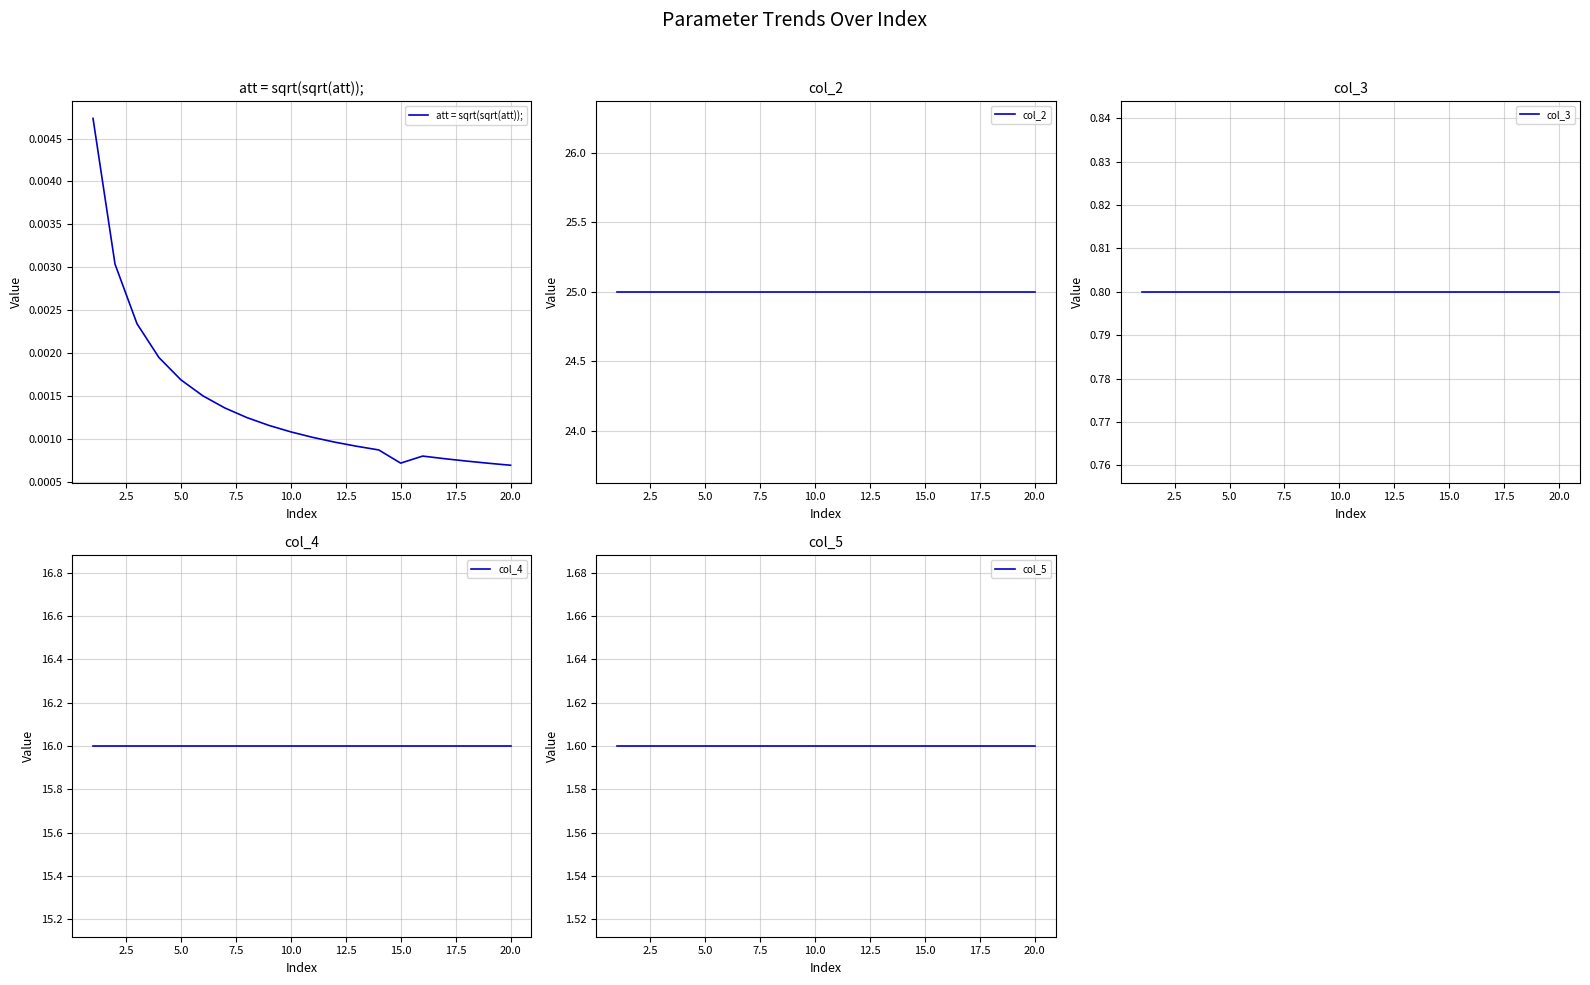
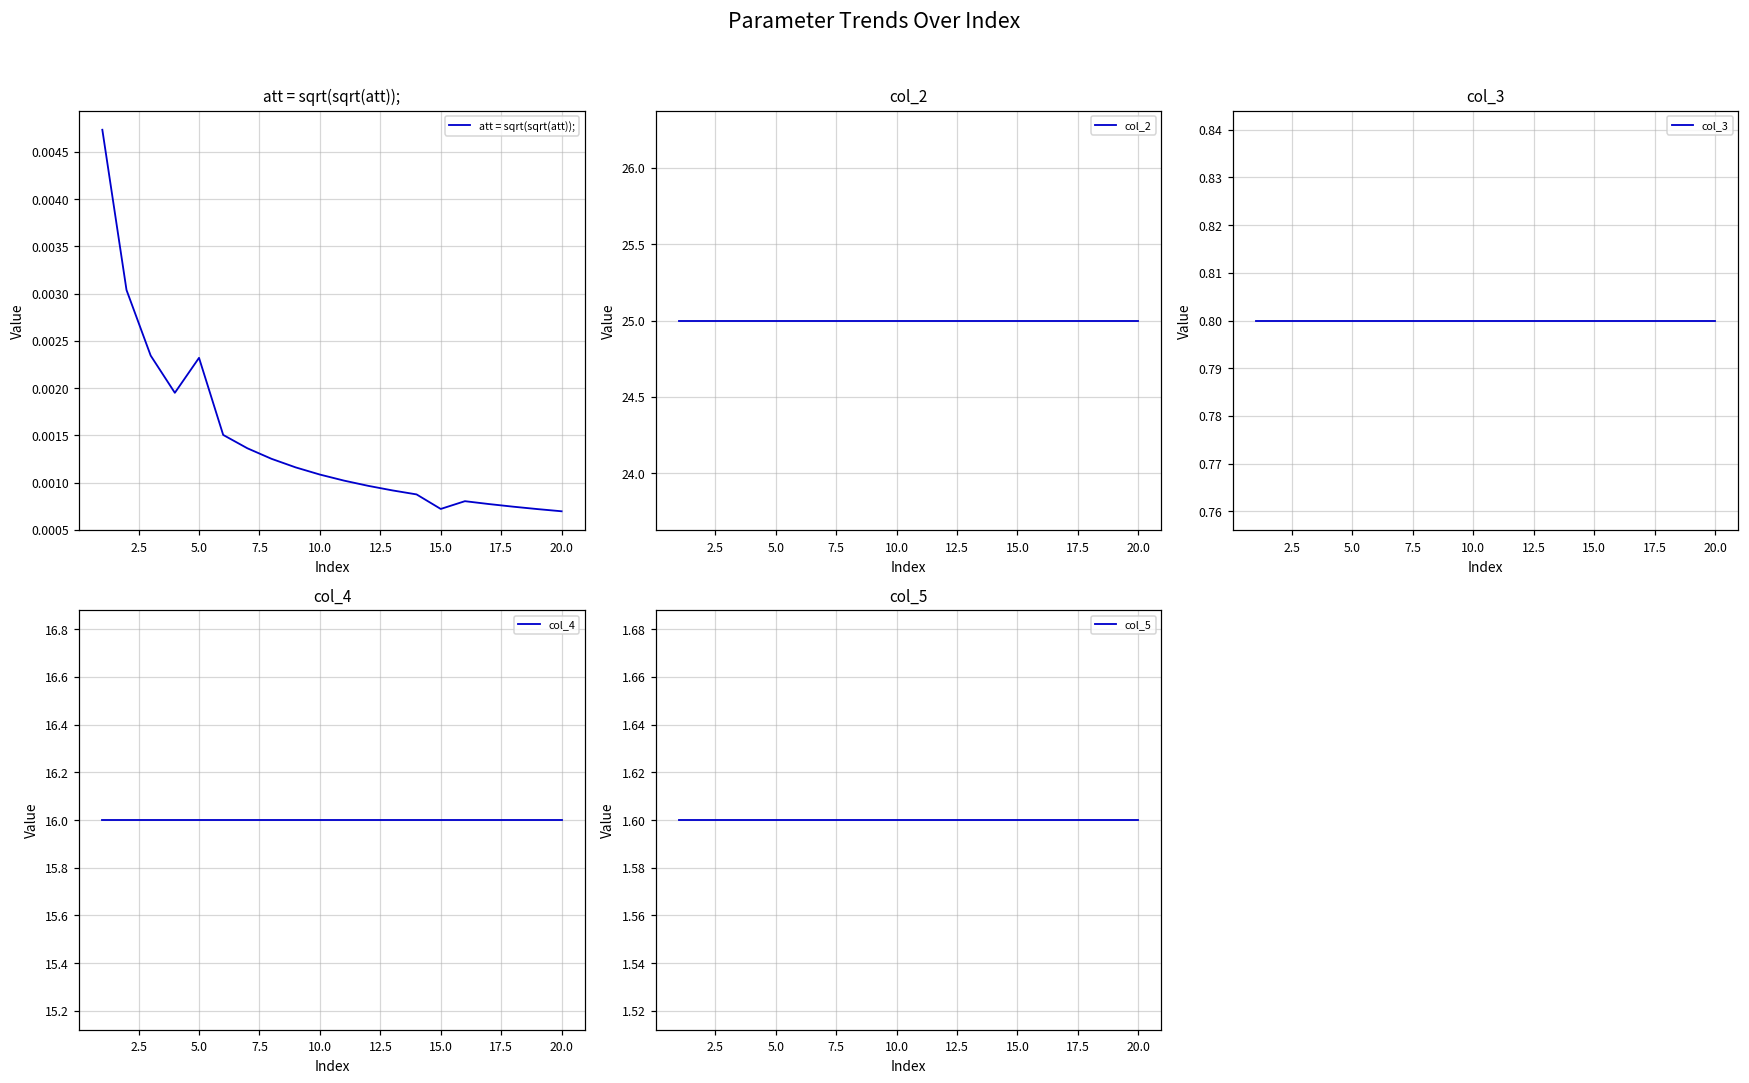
  {
    "att = sqrt(sqrt(att));": {
-     "5.0": 0.0017,
+     "5.0": 0.0023,
      "10.0": 0.0011,
      "15.0": 0.0007,
      "20.0": 0.0007
    },
    "col_2": {
      "5.0": 25.00,
      "10.0": 25.00,
      "15.0": 25.00,
      "20.0": 25.00
    },
    "col_3": {
      "5.0": 0.800,
      "10.0": 0.800,
      "15.0": 0.800,
      "20.0": 0.800
    },
    "col_4": {
      "5.0": 16.00,
      "10.0": 16.00,
      "15.0": 16.00,
      "20.0": 16.00
    },
    "col_5": {
      "5.0": 1.600,
      "10.0": 1.600,
      "15.0": 1.600,
      "20.0": 1.600
    }
  }
